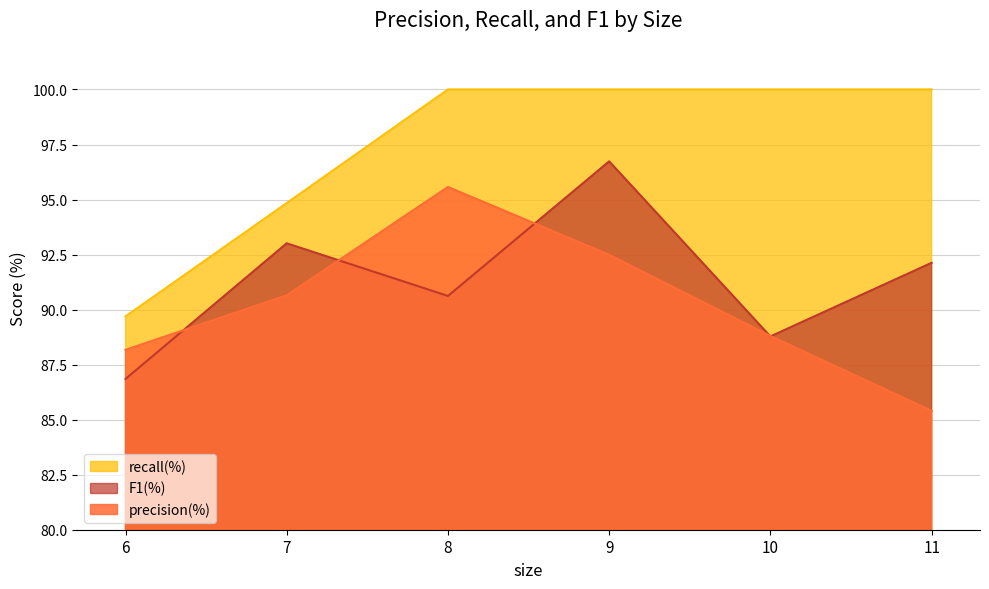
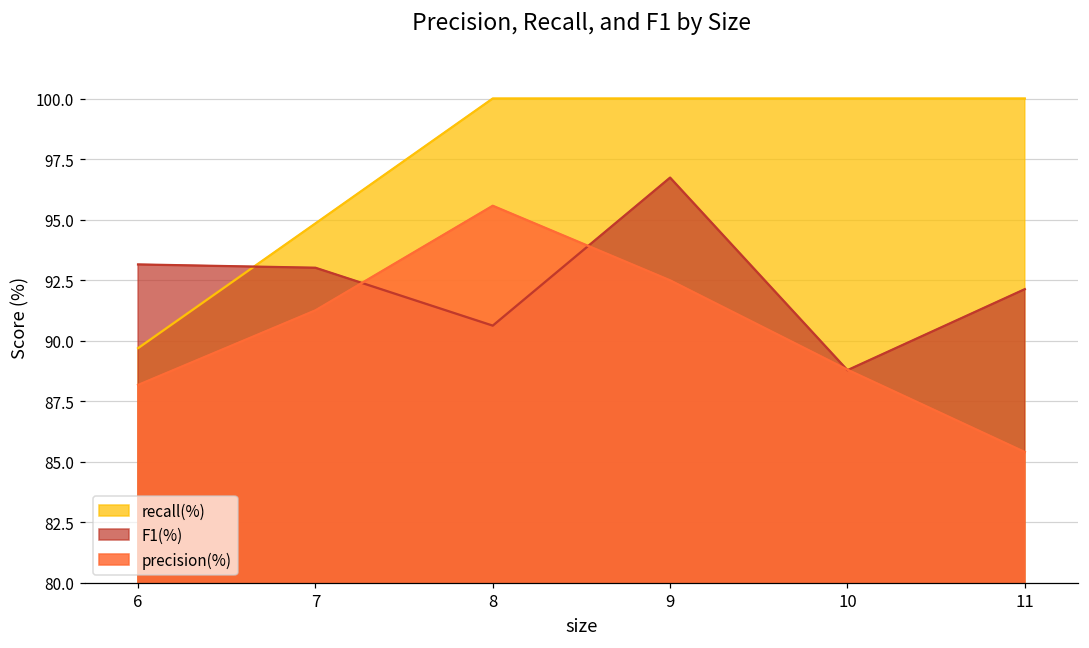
  {
    "recall(%)": {
      "6": 89.7,
      "7": 94.8,
      "8": 100.0,
      "9": 100.0,
      "10": 100.0,
      "11": 100.0
    },
    "F1(%)": {
-     "6": 86.9,
+     "6": 93.1,
      "7": 93.0,
      "8": 90.6,
      "9": 96.7,
      "11": 92.1
    },
    "precision(%)": {
      "6": 88.2,
-     "7": 90.7,
+     "7": 91.3,
      "8": 95.6,
      "9": 92.5,
      "11": 85.4
    }
  }
